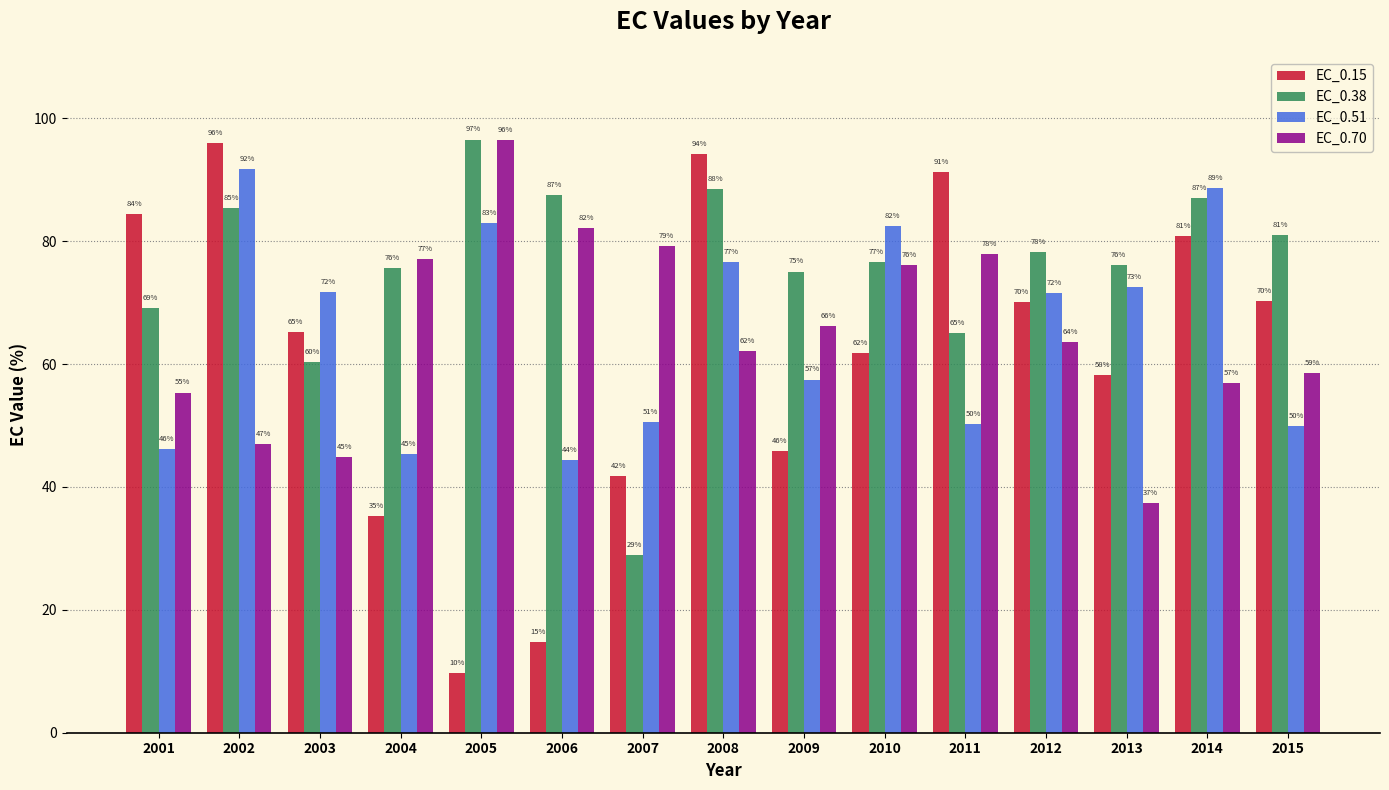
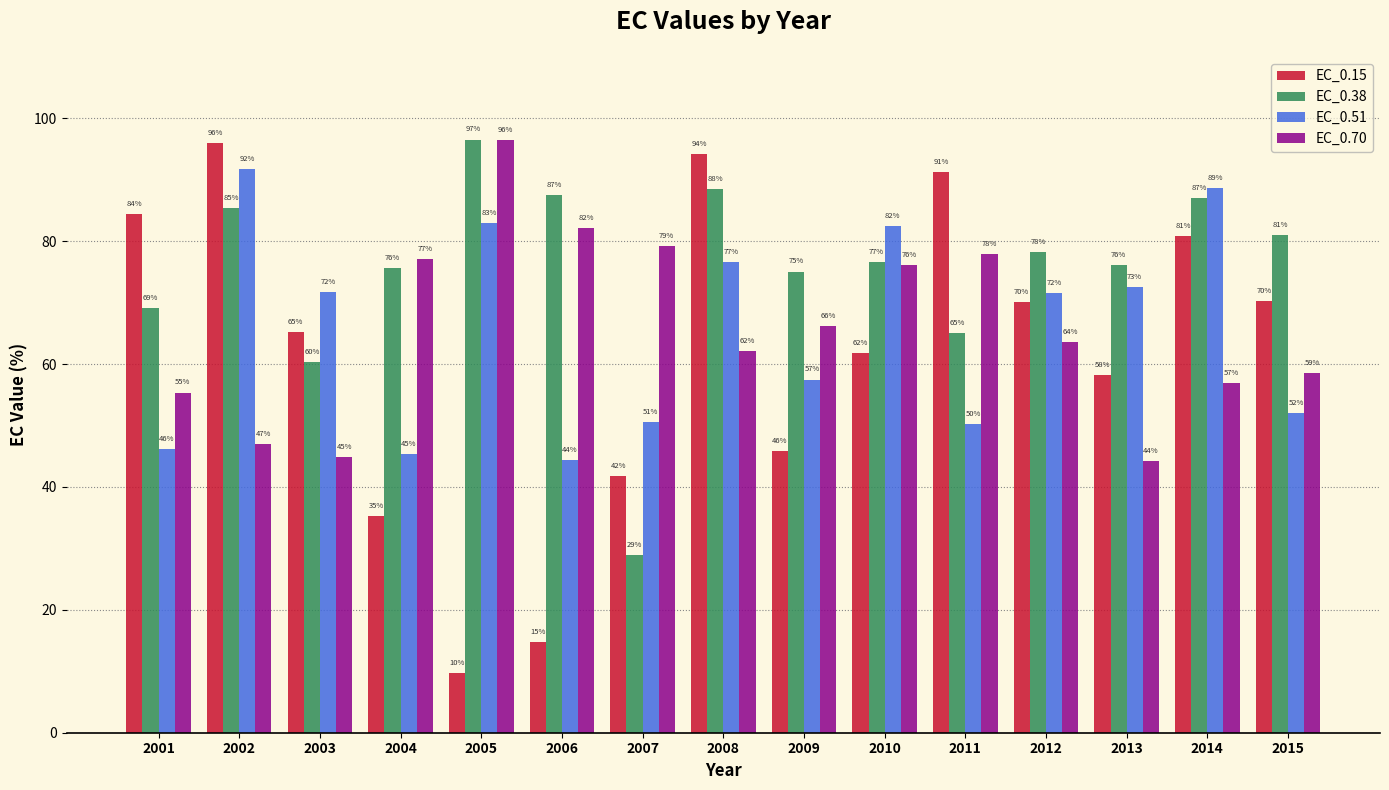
  {
    "EC_0.15": {
      "2001": "84%",
      "2002": "96%",
      "2003": "65%",
      "2004": "35%",
      "2005": "10%",
      "2006": "15%",
      "2007": "42%",
      "2008": "94%",
      "2009": "46%",
      "2010": "62%",
      "2011": "91%",
      "2012": "70%",
      "2013": "58%",
      "2014": "81%",
      "2015": "70%"
    },
    "EC_0.38": {
      "2001": "69%",
      "2002": "85%",
      "2003": "60%",
      "2004": "76%",
      "2005": "97%",
      "2006": "87%",
      "2007": "29%",
      "2008": "88%",
      "2009": "75%",
      "2010": "77%",
      "2011": "65%",
      "2012": "78%",
      "2013": "76%",
      "2014": "87%",
      "2015": "81%"
    },
    "EC_0.51": {
      "2001": "46%",
      "2002": "92%",
      "2003": "72%",
      "2004": "45%",
      "2005": "83%",
      "2006": "44%",
      "2007": "51%",
      "2008": "77%",
      "2009": "57%",
      "2010": "82%",
      "2011": "50%",
      "2012": "72%",
      "2013": "73%",
      "2014": "89%",
-     "2015": "50%"
+     "2015": "52%"
    },
    "EC_0.70": {
      "2001": "55%",
      "2002": "47%",
      "2003": "45%",
      "2004": "77%",
      "2005": "96%",
      "2006": "82%",
      "2007": "79%",
      "2008": "62%",
      "2009": "66%",
      "2010": "76%",
      "2011": "78%",
      "2012": "64%",
-     "2013": "37%",
+     "2013": "44%",
      "2014": "57%",
      "2015": "59%"
    }
  }
